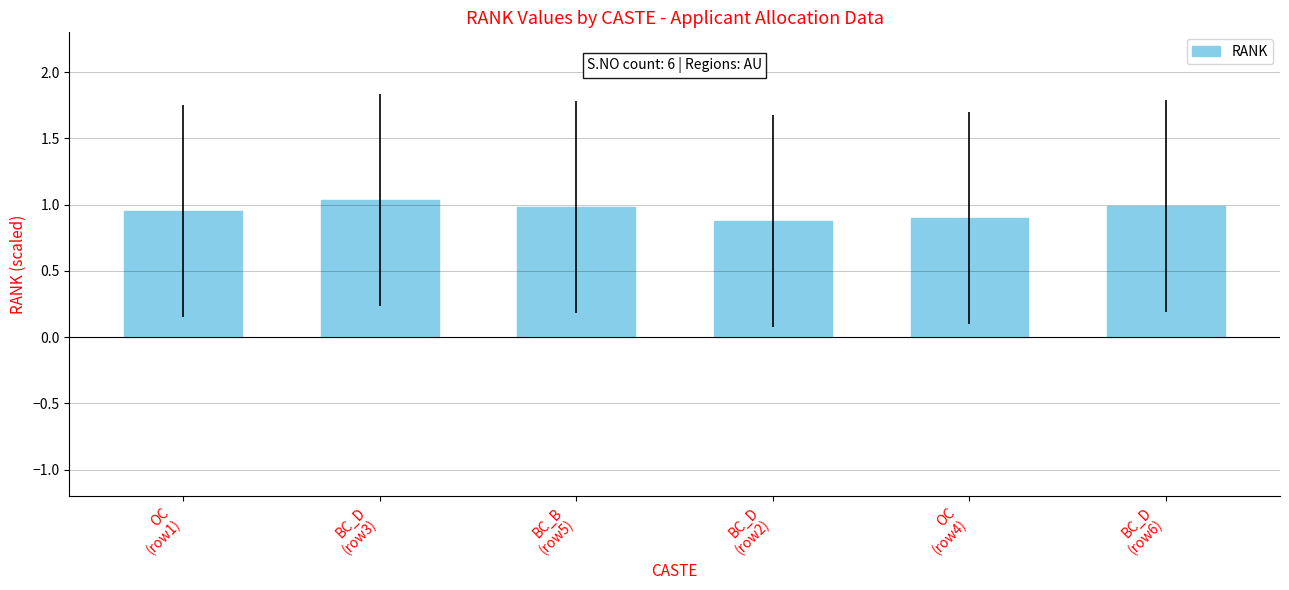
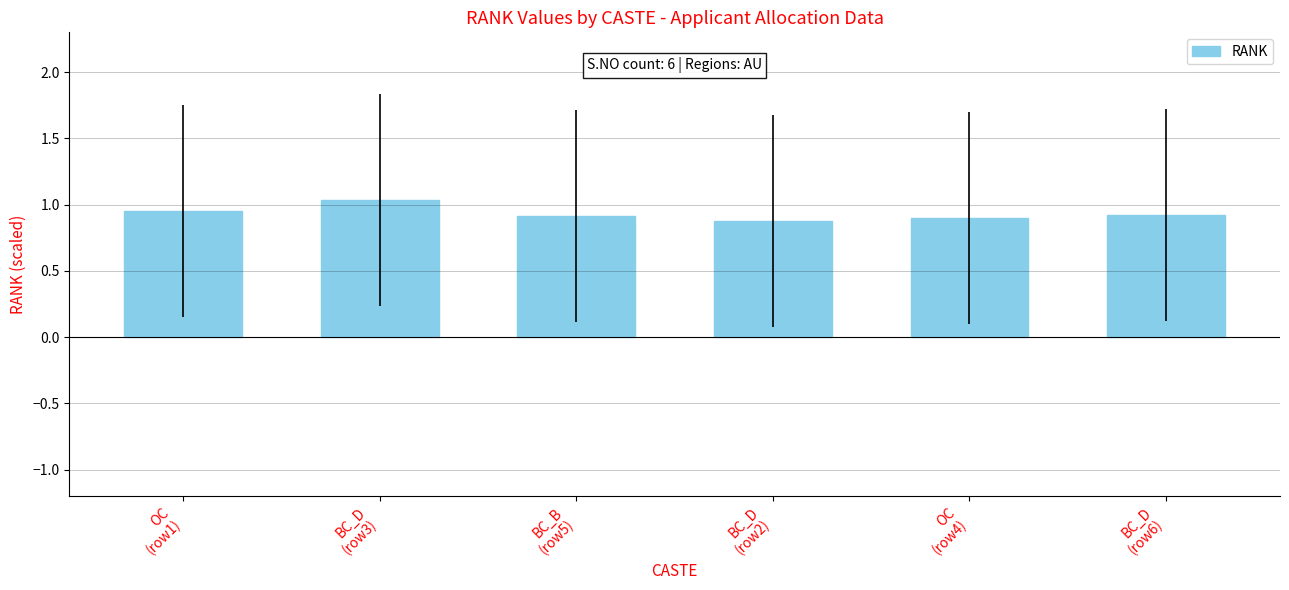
  {
    "OC (row1)": 0.95,
    "BC_D (row3)": 1.03,
-   "BC_B (row5)": 0.98,
+   "BC_B (row5)": 0.92,
    "BC_D (row2)": 0.88,
    "OC (row4)": 0.90,
-   "BC_D (row6)": 0.99
+   "BC_D (row6)": 0.92
  }
